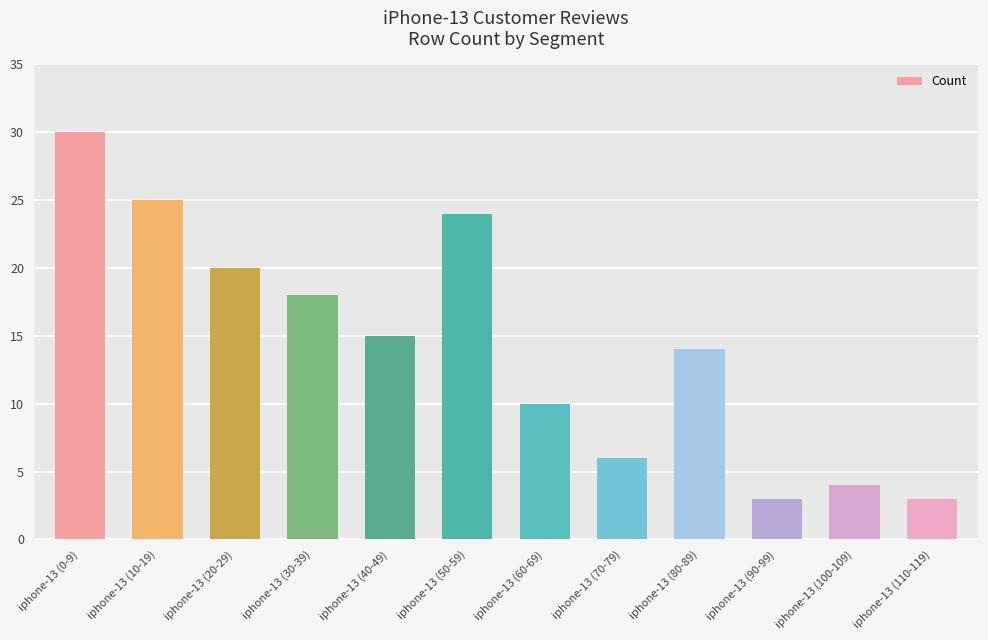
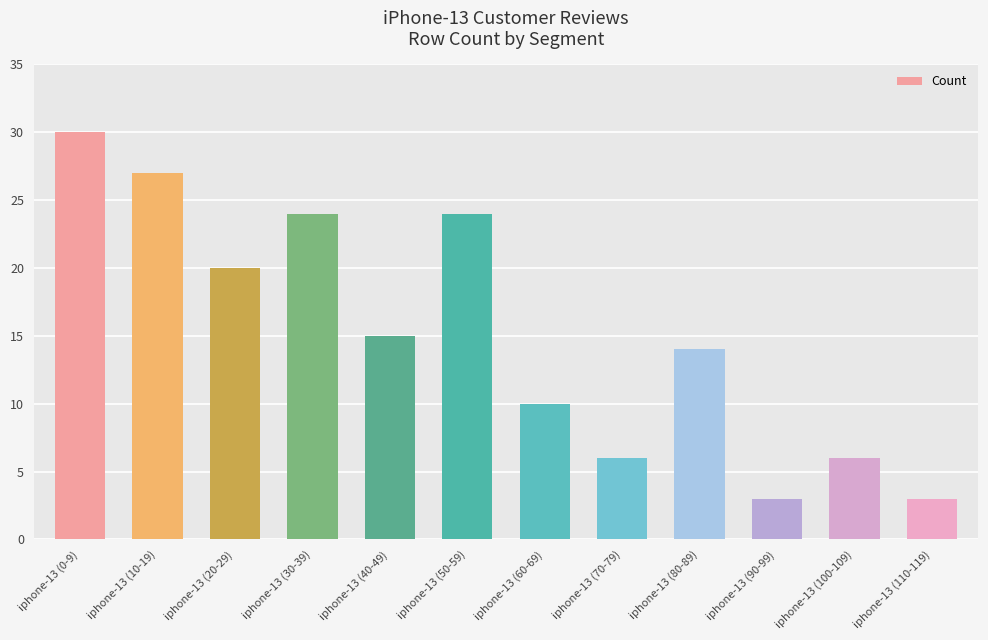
  {
    "iphone-13 (0-9)": 30,
-   "iphone-13 (10-19)": 25,
+   "iphone-13 (10-19)": 27,
    "iphone-13 (20-29)": 20,
-   "iphone-13 (30-39)": 18,
+   "iphone-13 (30-39)": 24,
    "iphone-13 (40-49)": 15,
    "iphone-13 (50-59)": 24,
    "iphone-13 (60-69)": 10,
    "iphone-13 (70-79)": 6,
    "iphone-13 (80-89)": 14,
    "iphone-13 (90-99)": 3,
-   "iphone-13 (100-109)": 4,
+   "iphone-13 (100-109)": 6,
    "iphone-13 (110-119)": 3
  }
